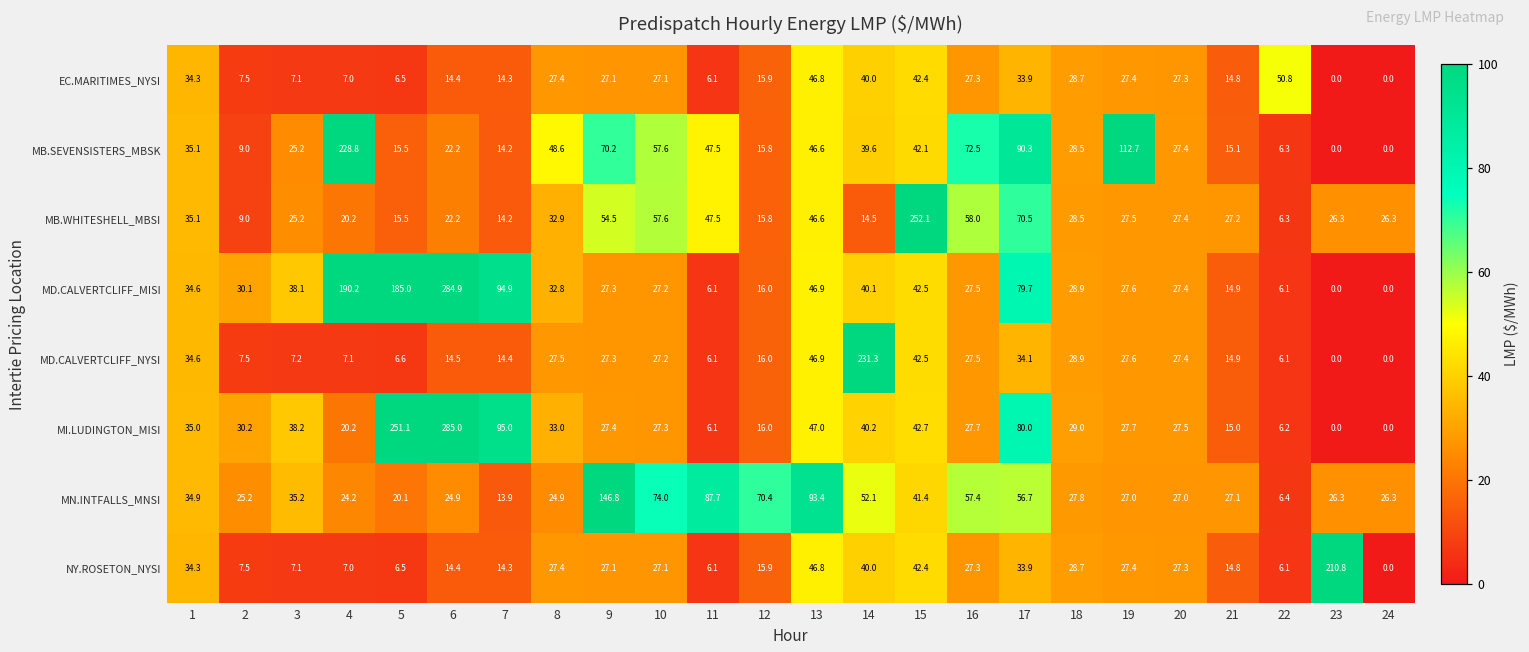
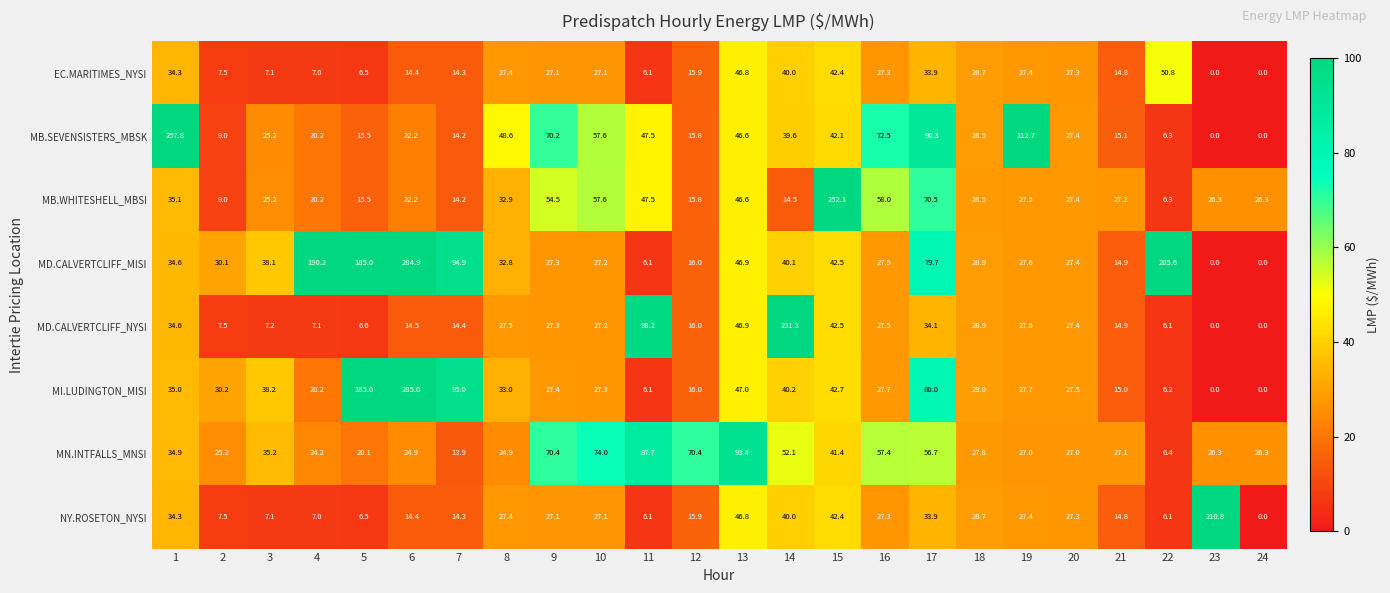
  {
    "EC.MARITIMES_NYSI": {
      "1": 34.3,
      "2": 7.5,
      "3": 7.1,
      "4": 7.0,
      "5": 6.5,
      "6": 14.4,
      "7": 14.3,
      "8": 27.4,
      "9": 27.1,
      "10": 27.1,
      "11": 6.1,
      "12": 15.9,
      "13": 46.8,
      "14": 40.0,
      "15": 42.4,
      "16": 27.3,
      "17": 33.9,
      "18": 28.7,
      "19": 27.4,
      "20": 27.3,
      "21": 14.8,
      "22": 50.8,
      "23": 0.0,
      "24": 0.0
    },
    "MB.SEVENSISTERS_MBSK": {
-     "1": 35.1,
+     "1": 257.8,
      "2": 9.0,
      "3": 25.2,
-     "4": 228.8,
+     "4": 20.2,
      "5": 15.5,
      "6": 22.2,
      "7": 14.2,
      "8": 48.6,
      "9": 70.2,
      "10": 57.6,
      "11": 47.5,
      "12": 15.8,
      "13": 46.6,
      "14": 39.6,
      "15": 42.1,
      "16": 72.5,
      "17": 90.3,
      "18": 28.5,
      "19": 112.7,
      "20": 27.4,
      "21": 15.1,
      "22": 6.3,
      "23": 0.0,
      "24": 0.0
    },
    "MB.WHITESHELL_MBSI": {
      "1": 35.1,
      "2": 9.0,
      "3": 25.2,
      "4": 20.2,
      "5": 15.5,
      "6": 22.2,
      "7": 14.2,
      "8": 32.9,
      "9": 54.5,
      "10": 57.6,
      "11": 47.5,
      "12": 15.8,
      "13": 46.6,
      "14": 14.5,
      "15": 252.1,
      "16": 58.0,
      "17": 70.5,
      "18": 28.5,
      "19": 27.5,
      "20": 27.4,
      "21": 27.2,
      "22": 6.3,
      "23": 26.3,
      "24": 26.3
    },
    "MD.CALVERTCLIFF_MISI": {
      "1": 34.6,
      "2": 30.1,
      "3": 38.1,
      "4": 190.2,
      "5": 185.0,
      "6": 284.9,
      "7": 94.9,
      "8": 32.8,
      "9": 27.3,
      "10": 27.2,
      "11": 6.1,
      "12": 16.0,
      "13": 46.9,
      "14": 40.1,
      "15": 42.5,
      "16": 27.5,
      "17": 79.7,
      "18": 28.9,
      "19": 27.6,
      "20": 27.4,
      "21": 14.9,
-     "22": 6.1,
+     "22": 205.6,
      "23": 0.0,
      "24": 0.0
    },
    "MD.CALVERTCLIFF_NYSI": {
      "1": 34.6,
      "2": 7.5,
      "3": 7.2,
      "4": 7.1,
      "5": 6.6,
      "6": 14.5,
      "7": 14.4,
      "8": 27.5,
      "9": 27.3,
      "10": 27.2,
-     "11": 6.1,
+     "11": 98.2,
      "12": 16.0,
      "13": 46.9,
      "14": 231.3,
      "15": 42.5,
      "16": 27.5,
      "17": 34.1,
      "18": 28.9,
      "19": 27.6,
      "20": 27.4,
      "21": 14.9,
      "22": 6.1,
      "23": 0.0,
      "24": 0.0
    },
    "MI.LUDINGTON_MISI": {
      "1": 35.0,
      "2": 30.2,
      "3": 38.2,
      "4": 20.2,
-     "5": 251.1,
+     "5": 185.0,
      "6": 285.0,
      "7": 95.0,
      "8": 33.0,
      "9": 27.4,
      "10": 27.3,
      "11": 6.1,
      "12": 16.0,
      "13": 47.0,
      "14": 40.2,
      "15": 42.7,
      "16": 27.7,
      "17": 80.0,
      "18": 29.0,
      "19": 27.7,
      "20": 27.5,
      "21": 15.0,
      "22": 6.2,
      "23": 0.0,
      "24": 0.0
    },
    "MN.INTFALLS_MNSI": {
      "1": 34.9,
      "2": 25.2,
      "3": 35.2,
      "4": 24.2,
      "5": 20.1,
      "6": 24.9,
      "7": 13.9,
      "8": 24.9,
-     "9": 146.8,
+     "9": 70.4,
      "10": 74.0,
      "11": 87.7,
      "12": 70.4,
      "13": 93.4,
      "14": 52.1,
      "15": 41.4,
      "16": 57.4,
      "17": 56.7,
      "18": 27.8,
      "19": 27.0,
      "20": 27.0,
      "21": 27.1,
      "22": 6.4,
      "23": 26.3,
      "24": 26.3
    },
    "NY.ROSETON_NYSI": {
      "1": 34.3,
      "2": 7.5,
      "3": 7.1,
      "4": 7.0,
      "5": 6.5,
      "6": 14.4,
      "7": 14.3,
      "8": 27.4,
      "9": 27.1,
      "10": 27.1,
      "11": 6.1,
      "12": 15.9,
      "13": 46.8,
      "14": 40.0,
      "15": 42.4,
      "16": 27.3,
      "17": 33.9,
      "18": 28.7,
      "19": 27.4,
      "20": 27.3,
      "21": 14.8,
      "22": 6.1,
      "23": 210.8,
      "24": 0.0
    }
  }
